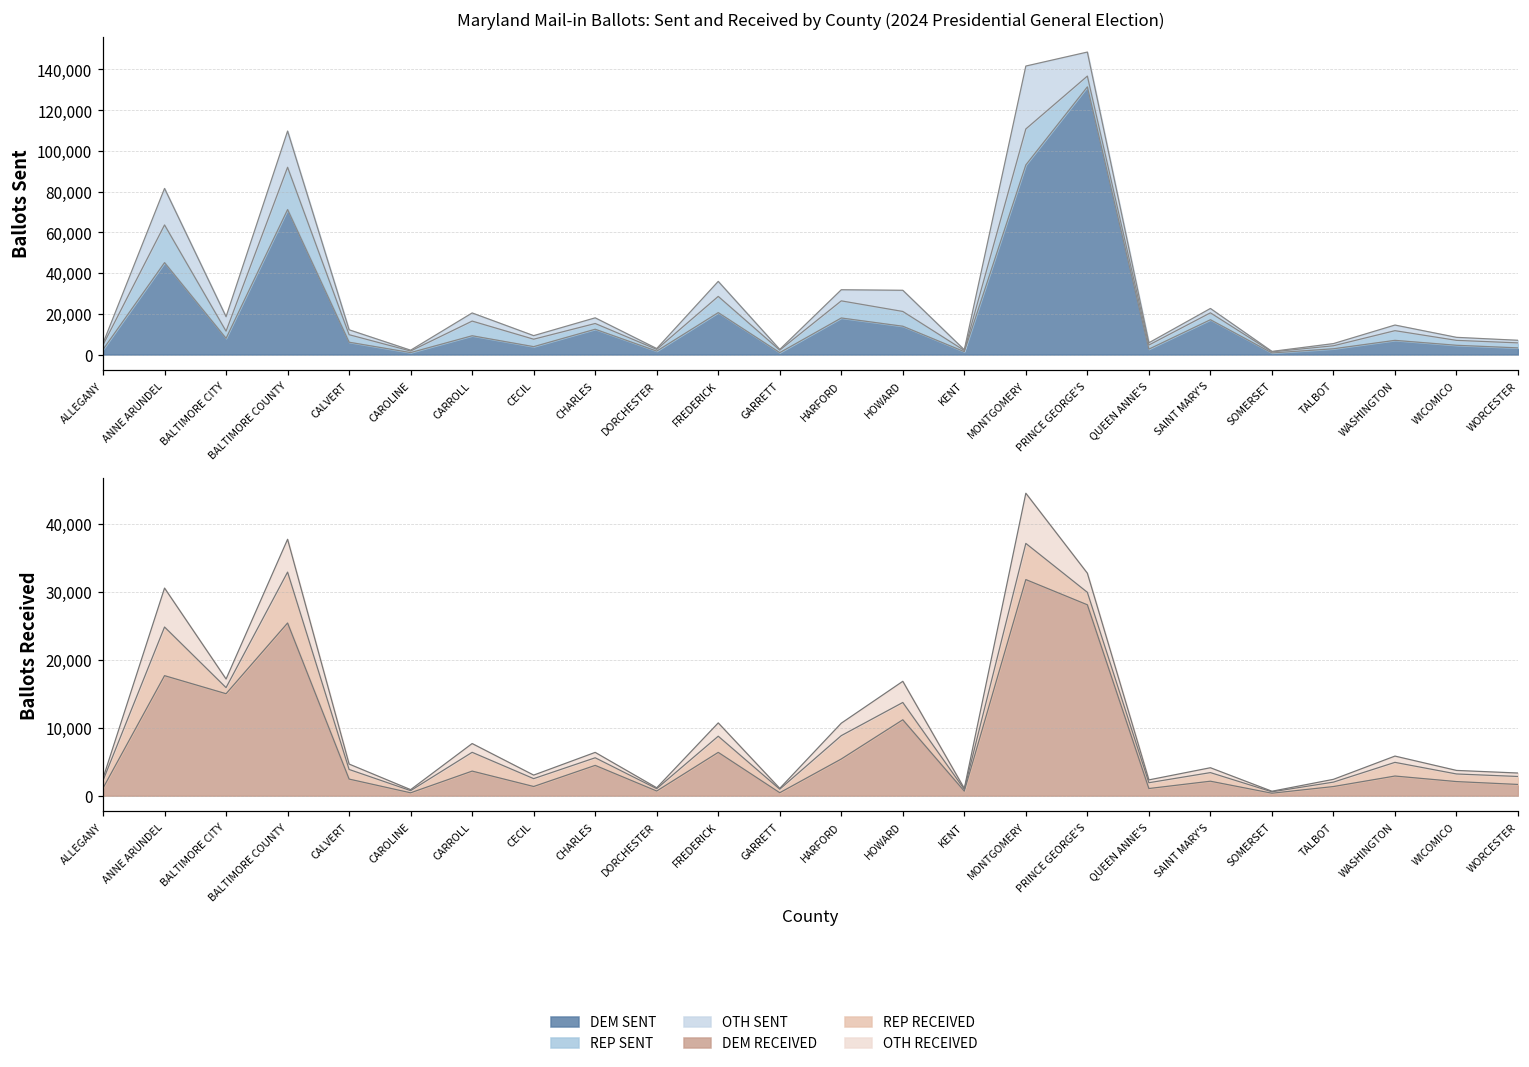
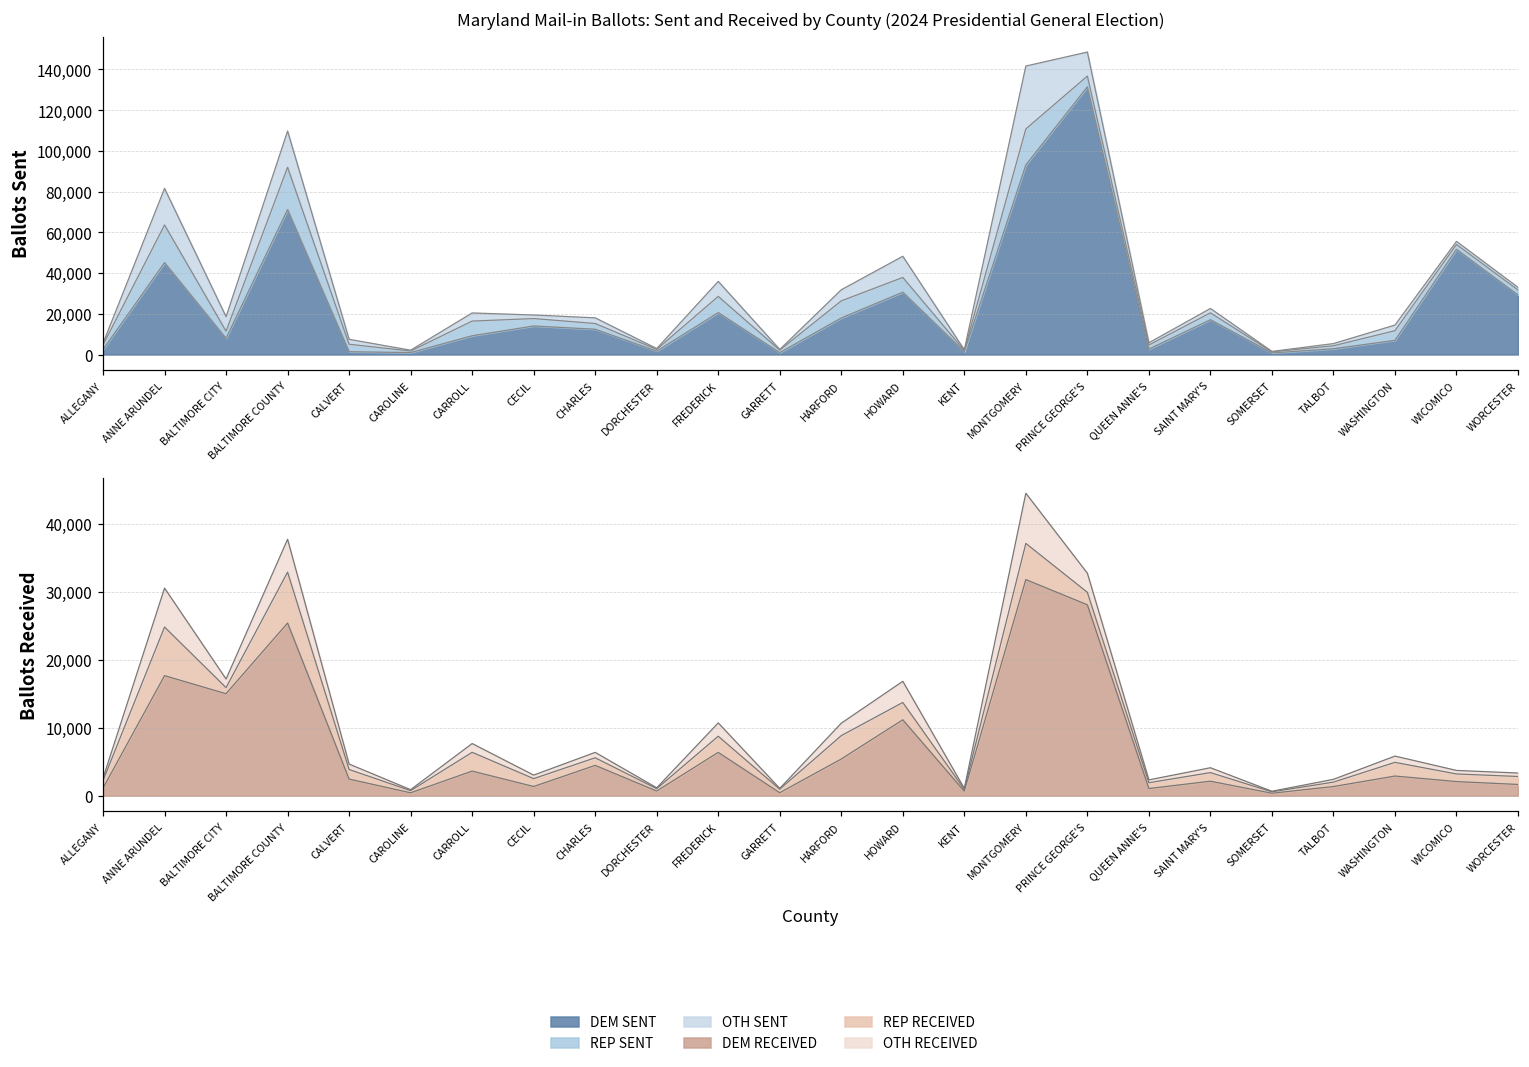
  {
    "Maryland Mail-in Ballots: Sent and Received by County (2024 Presidential General Election)": {
      "DEM SENT": {
        "ALLEGANY": "2,000",
        "ANNE ARUNDEL": "45,000",
        "BALTIMORE CITY": "8,000",
        "BALTIMORE COUNTY": "71,000",
-       "CALVERT": "6,000",
+       "CALVERT": "1,000",
        "CARROLL": "9,000",
-       "CECIL": "4,000",
+       "CECIL": "14,000",
        "CHARLES": "12,000",
        "FREDERICK": "21,000",
        "HARFORD": "18,000",
-       "HOWARD": "14,000",
+       "HOWARD": "31,000",
        "MONTGOMERY": "93,000",
        "PRINCE GEORGE'S": "131,000",
        "QUEEN ANNE'S": "3,000",
        "SAINT MARY'S": "17,000",
        "TALBOT": "3,000",
        "WASHINGTON": "7,000",
-       "WICOMICO": "5,000",
-       "WORCESTER": "3,000"
+       "WICOMICO": "52,000",
+       "WORCESTER": "29,000"
      }
    }
  }
